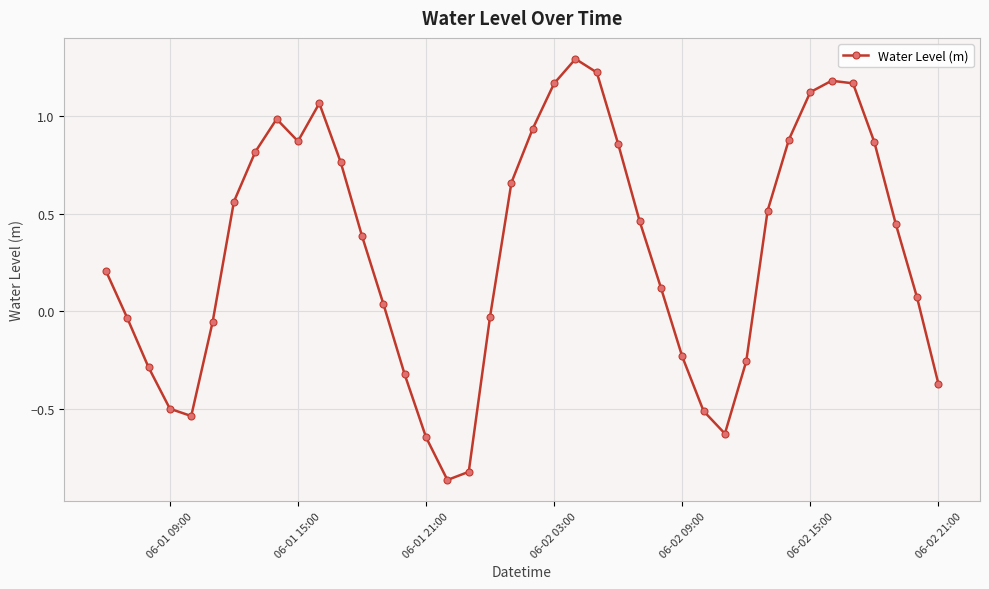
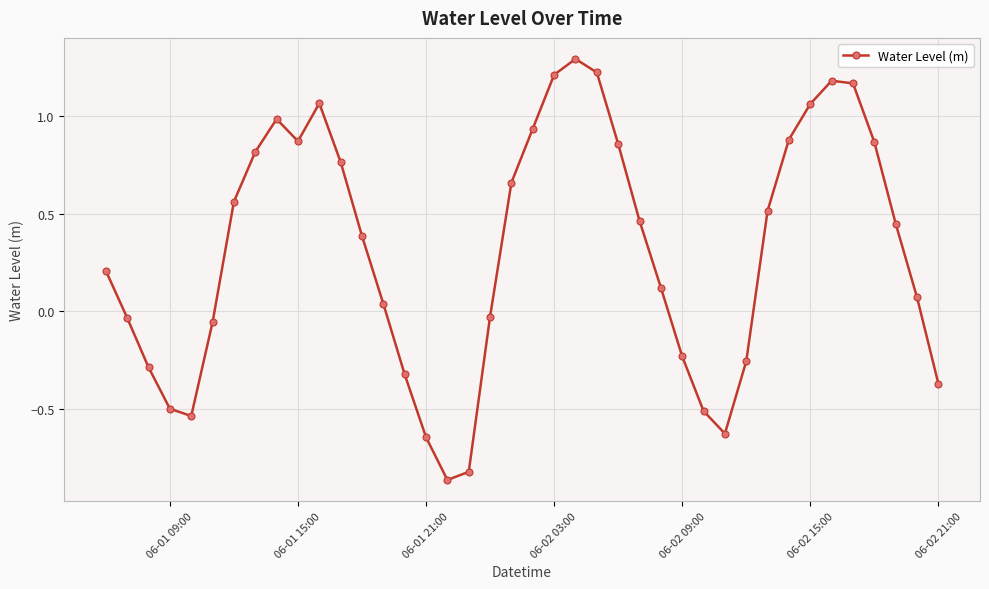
  {
    "06-01 09:00": -0.50,
    "06-01 15:00": 0.87,
    "06-01 21:00": -0.65,
-   "06-02 03:00": 1.17,
+   "06-02 03:00": 1.21,
    "06-02 09:00": -0.23,
-   "06-02 15:00": 1.12,
+   "06-02 15:00": 1.06,
    "06-02 21:00": -0.37
  }
